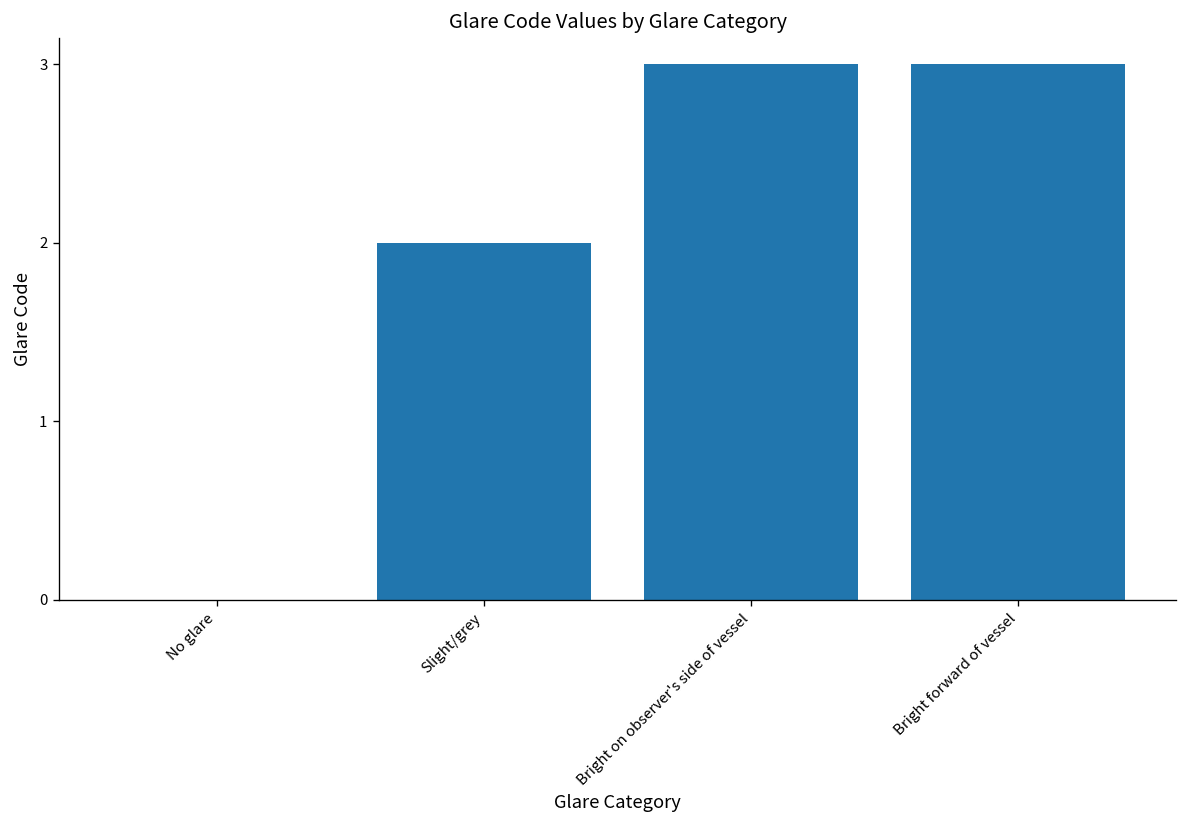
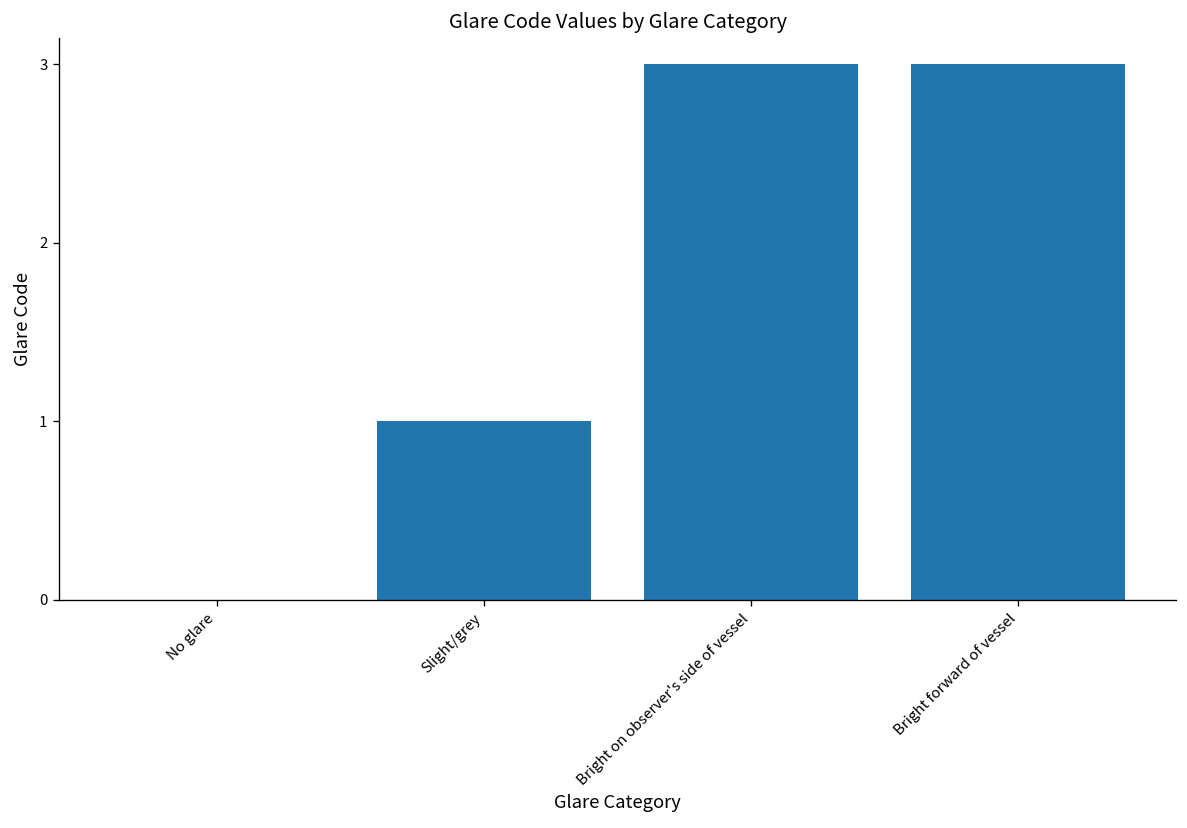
  {
    "No glare": 0,
-   "Slight/grey": 2,
+   "Slight/grey": 1,
    "Bright on observer's side of vessel": 3,
    "Bright forward of vessel": 3
  }
